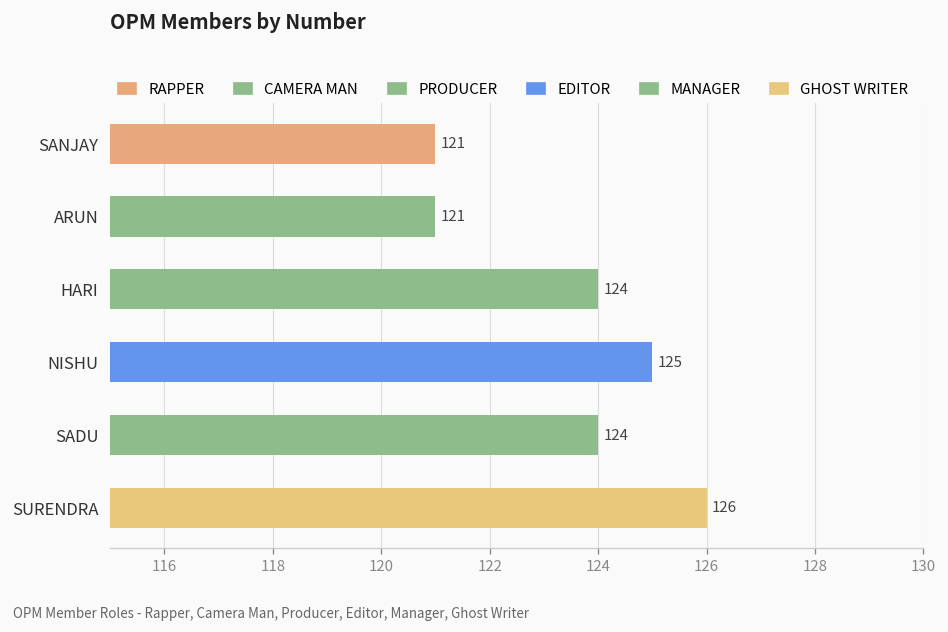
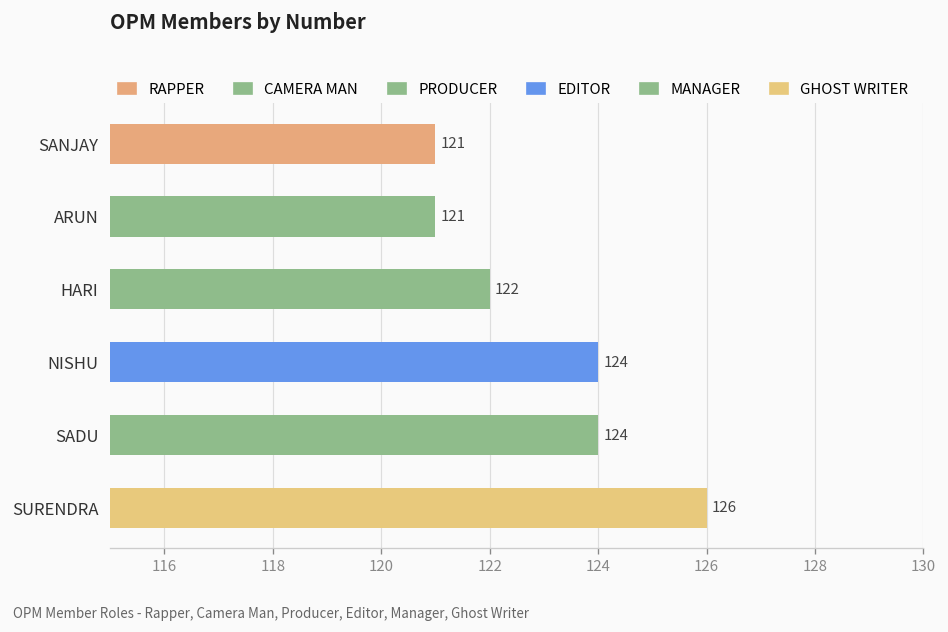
  {
    "SANJAY": 121,
    "ARUN": 121,
-   "HARI": 124,
-   "NISHU": 125,
+   "HARI": 122,
+   "NISHU": 124,
    "SADU": 124,
    "SURENDRA": 126
  }
